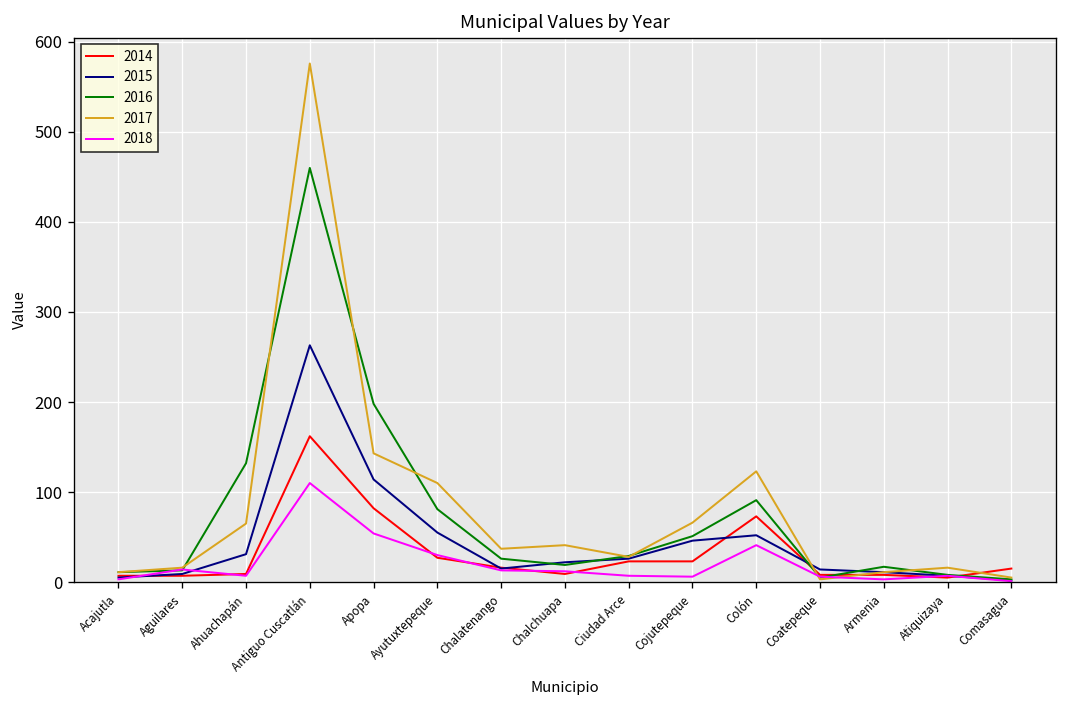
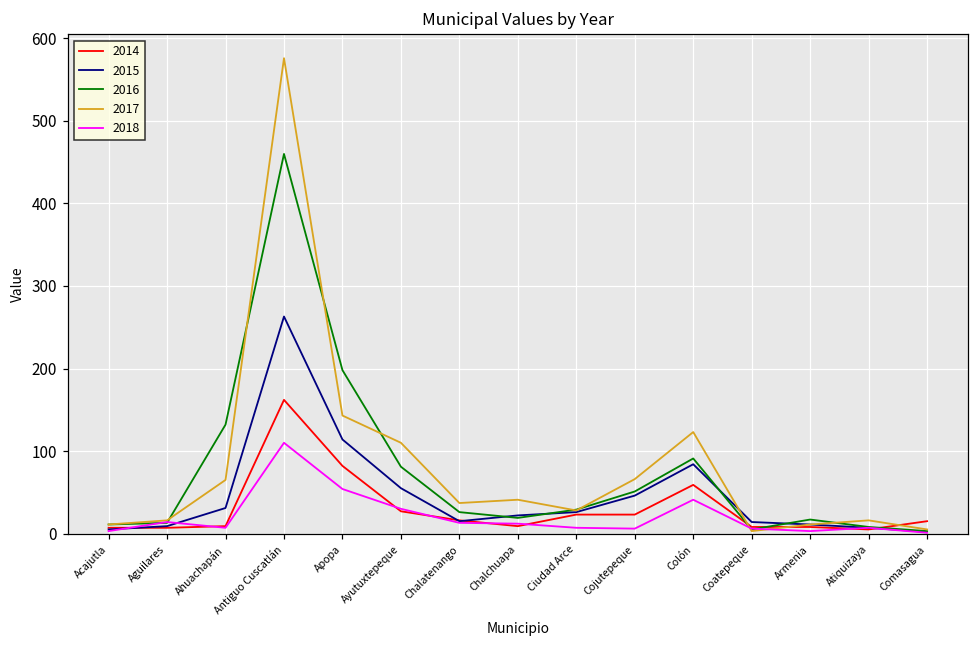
  {
    "2014": {
      "Antiguo Cuscatlán": 160,
      "Apopa": 80,
      "Cojutepeque": 20,
-     "Colón": 70,
+     "Colón": 60,
      "Comasagua": 20
    },
    "2015": {
      "Ahuachapán": 30,
      "Antiguo Cuscatlán": 260,
      "Apopa": 110,
      "Ayutuxtepeque": 60,
      "Cojutepeque": 50,
-     "Colón": 50,
+     "Colón": 80,
      "Coatepeque": 10
    },
    "2016": {
      "Ahuachapán": 130,
      "Antiguo Cuscatlán": 460,
      "Apopa": 200,
      "Ayutuxtepeque": 80,
      "Chalatenango": 30,
      "Cojutepeque": 50,
      "Colón": 90,
      "Armenia": 20
    },
    "2017": {
      "Ahuachapán": 70,
      "Antiguo Cuscatlán": 580,
      "Apopa": 140,
      "Ayutuxtepeque": 110,
      "Chalatenango": 40,
      "Chalchuapa": 40,
      "Cojutepeque": 70,
      "Colón": 120,
      "Atiquizaya": 20
    },
    "2018": {
      "Antiguo Cuscatlán": 110,
      "Apopa": 50,
      "Ciudad Arce": 10,
      "Cojutepeque": 10,
      "Colón": 40,
      "Armenia": 0
    }
  }
